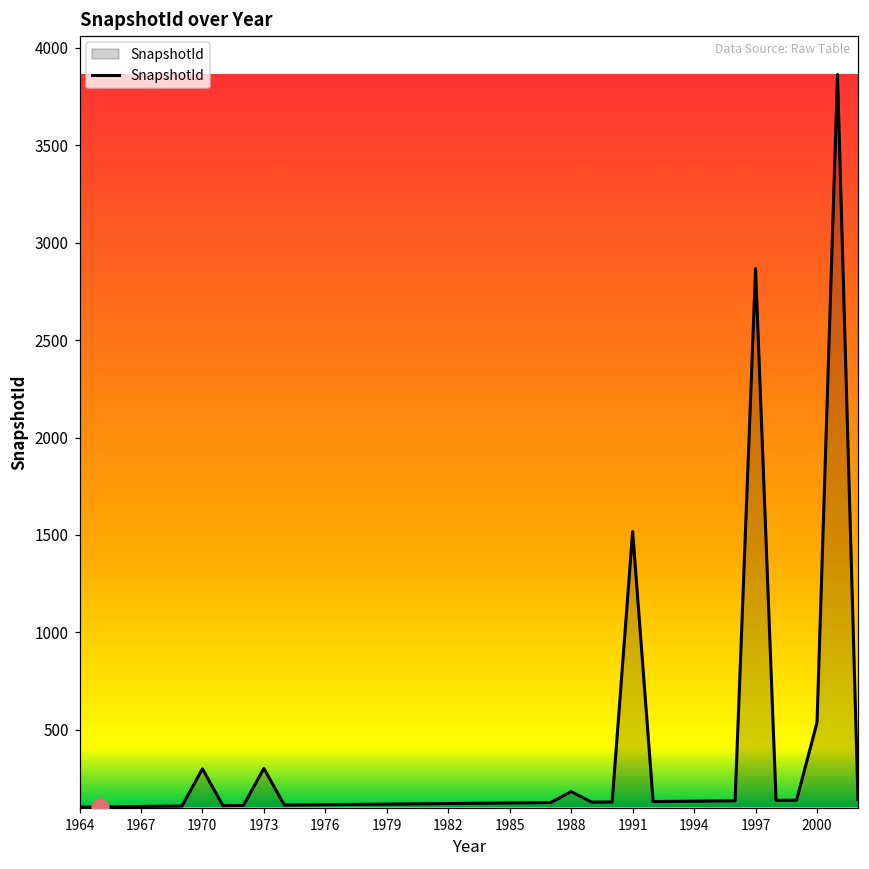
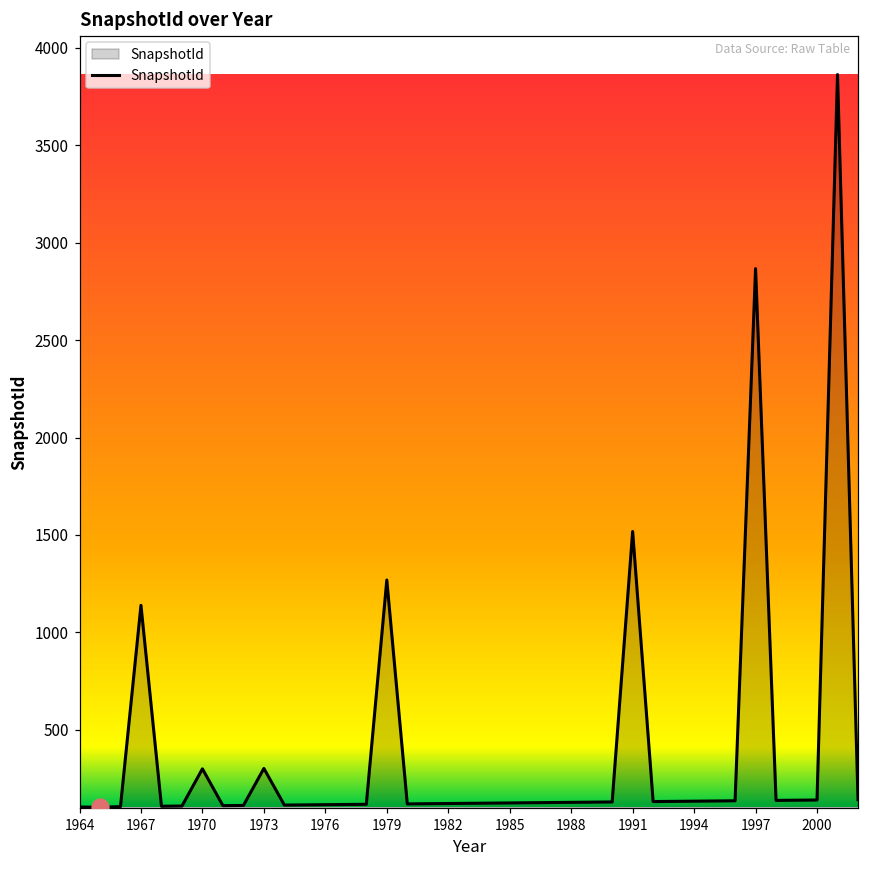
  {
    "SnapshotId": {
      "1964": 100,
-     "1967": 110,
+     "1967": 1140,
      "1970": 300,
      "1973": 300,
      "1976": 120,
-     "1979": 120,
+     "1979": 1270,
      "1982": 120,
      "1985": 130,
-     "1988": 180,
+     "1988": 130,
      "1991": 1520,
      "1994": 130,
      "1997": 2870,
-     "2000": 540
+     "2000": 140
    }
  }
